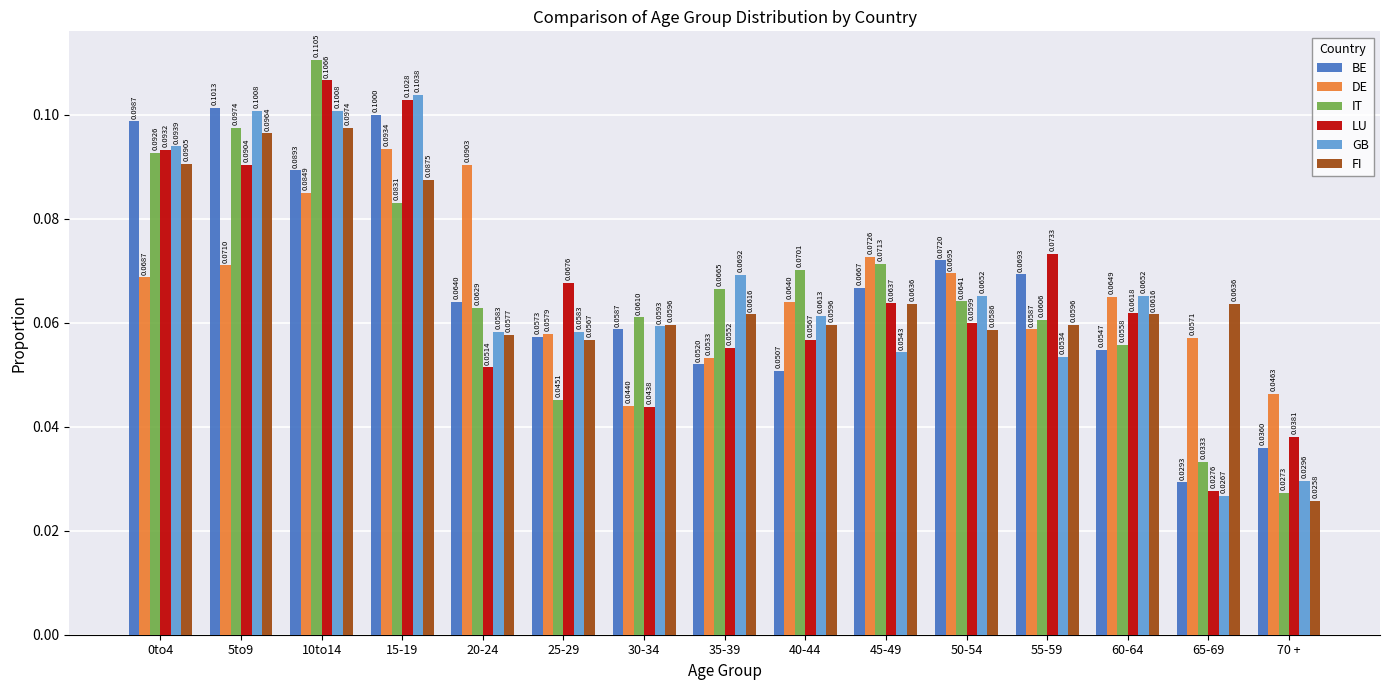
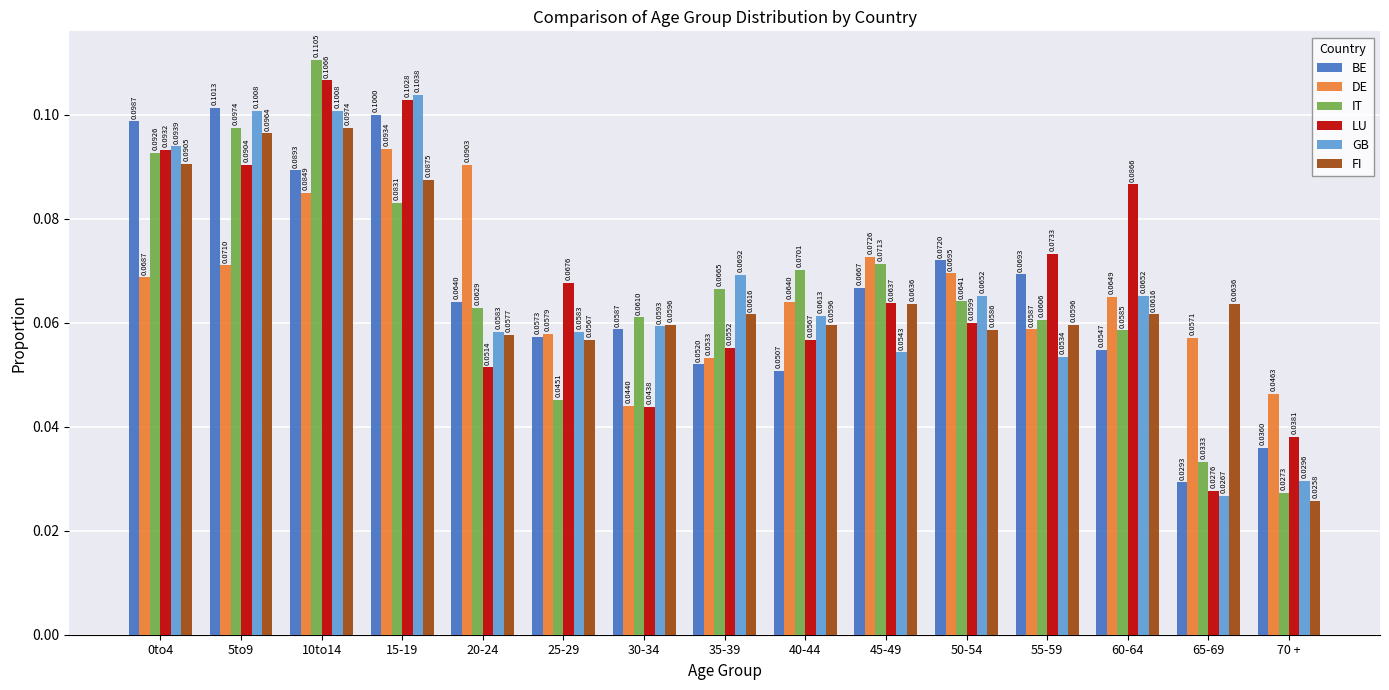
  {
    "DE": {
      "0to4": 0.0687,
      "5to9": 0.0710,
      "10to14": 0.0849,
      "15-19": 0.0934,
      "20-24": 0.0903,
      "25-29": 0.0579,
      "30-34": 0.0440,
      "35-39": 0.0533,
      "40-44": 0.0640,
      "45-49": 0.0726,
      "50-54": 0.0695,
      "55-59": 0.0587,
      "60-64": 0.0649,
      "65-69": 0.0571,
      "70 +": 0.0463
    },
    "IT": {
      "0to4": 0.0926,
      "5to9": 0.0974,
      "10to14": 0.1105,
      "15-19": 0.0831,
      "20-24": 0.0629,
      "25-29": 0.0451,
      "30-34": 0.0610,
      "35-39": 0.0665,
      "40-44": 0.0701,
      "45-49": 0.0713,
      "50-54": 0.0641,
      "55-59": 0.0606,
-     "60-64": 0.0558,
+     "60-64": 0.0585,
      "65-69": 0.0333,
      "70 +": 0.0273
    },
    "LU": {
      "0to4": 0.0932,
      "5to9": 0.0904,
      "10to14": 0.1066,
      "15-19": 0.1028,
      "20-24": 0.0514,
      "25-29": 0.0676,
      "30-34": 0.0438,
      "35-39": 0.0552,
      "40-44": 0.0567,
      "45-49": 0.0637,
      "50-54": 0.0599,
      "55-59": 0.0733,
-     "60-64": 0.0618,
+     "60-64": 0.0866,
      "65-69": 0.0276,
      "70 +": 0.0381
    },
    "FI": {
      "0to4": 0.0905,
      "5to9": 0.0964,
      "10to14": 0.0974,
      "15-19": 0.0875,
      "20-24": 0.0577,
      "25-29": 0.0567,
      "30-34": 0.0596,
      "35-39": 0.0616,
      "40-44": 0.0596,
      "45-49": 0.0636,
      "50-54": 0.0586,
      "55-59": 0.0596,
      "60-64": 0.0616,
      "65-69": 0.0636,
      "70 +": 0.0258
    }
  }
